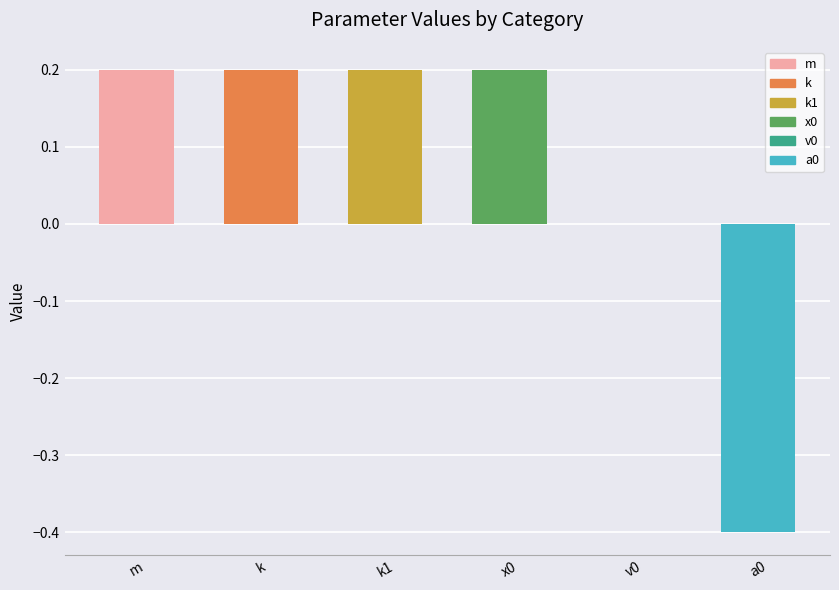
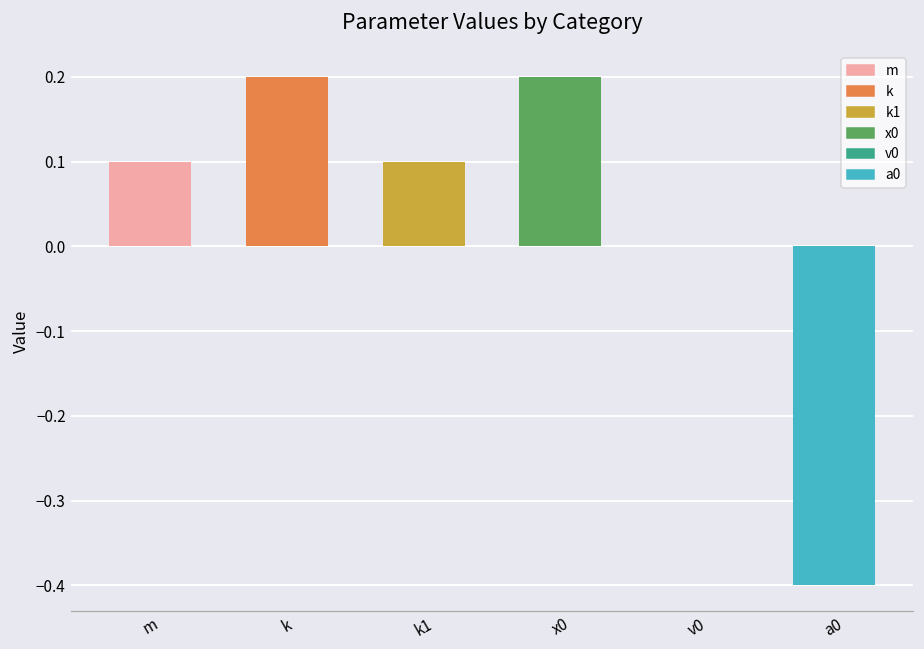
  {
-   "m": 0.2,
+   "m": 0.1,
    "k": 0.2,
-   "k1": 0.2,
+   "k1": 0.1,
    "x0": 0.2,
    "v0": 0.0,
    "a0": -0.4
  }
